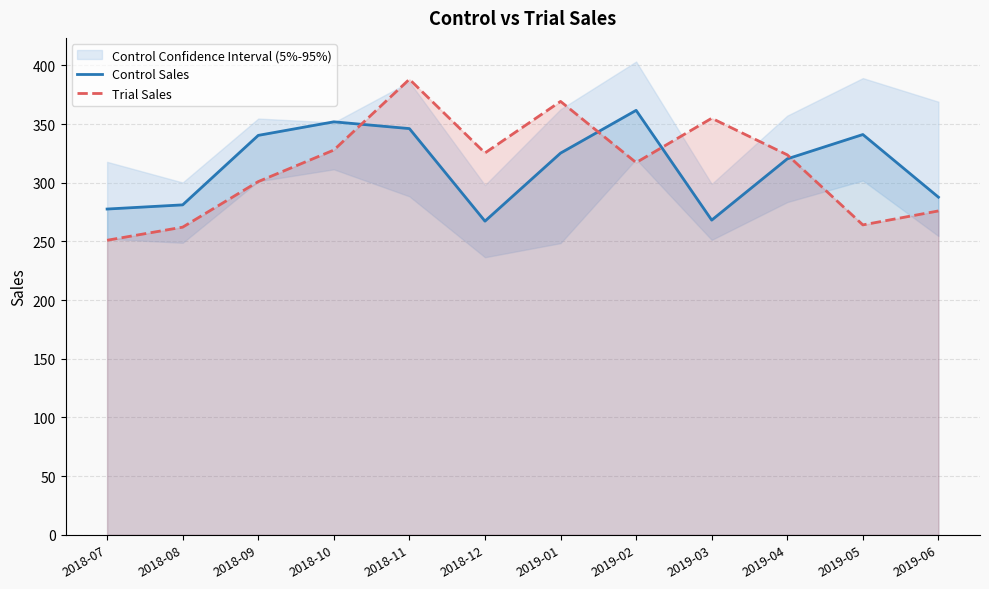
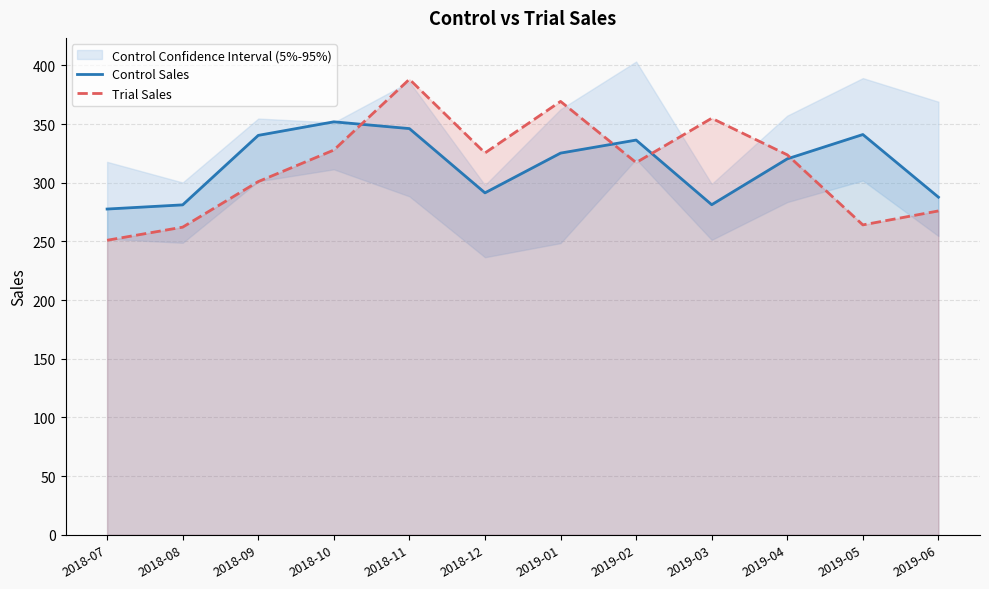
  {
    "Control Sales": {
      "2018-07": 278,
      "2018-08": 281,
      "2018-09": 340,
      "2018-11": 346,
-     "2018-12": 267,
+     "2018-12": 291,
      "2019-01": 325,
-     "2019-02": 362,
-     "2019-03": 268,
+     "2019-02": 336,
+     "2019-03": 281,
      "2019-04": 320,
      "2019-05": 341,
      "2019-06": 288
    },
    "Trial Sales": {
      "2018-07": 251,
      "2018-08": 262,
      "2018-09": 301,
      "2018-10": 328,
      "2018-11": 388,
      "2018-12": 325,
      "2019-01": 369,
      "2019-02": 317,
      "2019-03": 355,
      "2019-04": 324,
      "2019-05": 264,
      "2019-06": 276
    }
  }
